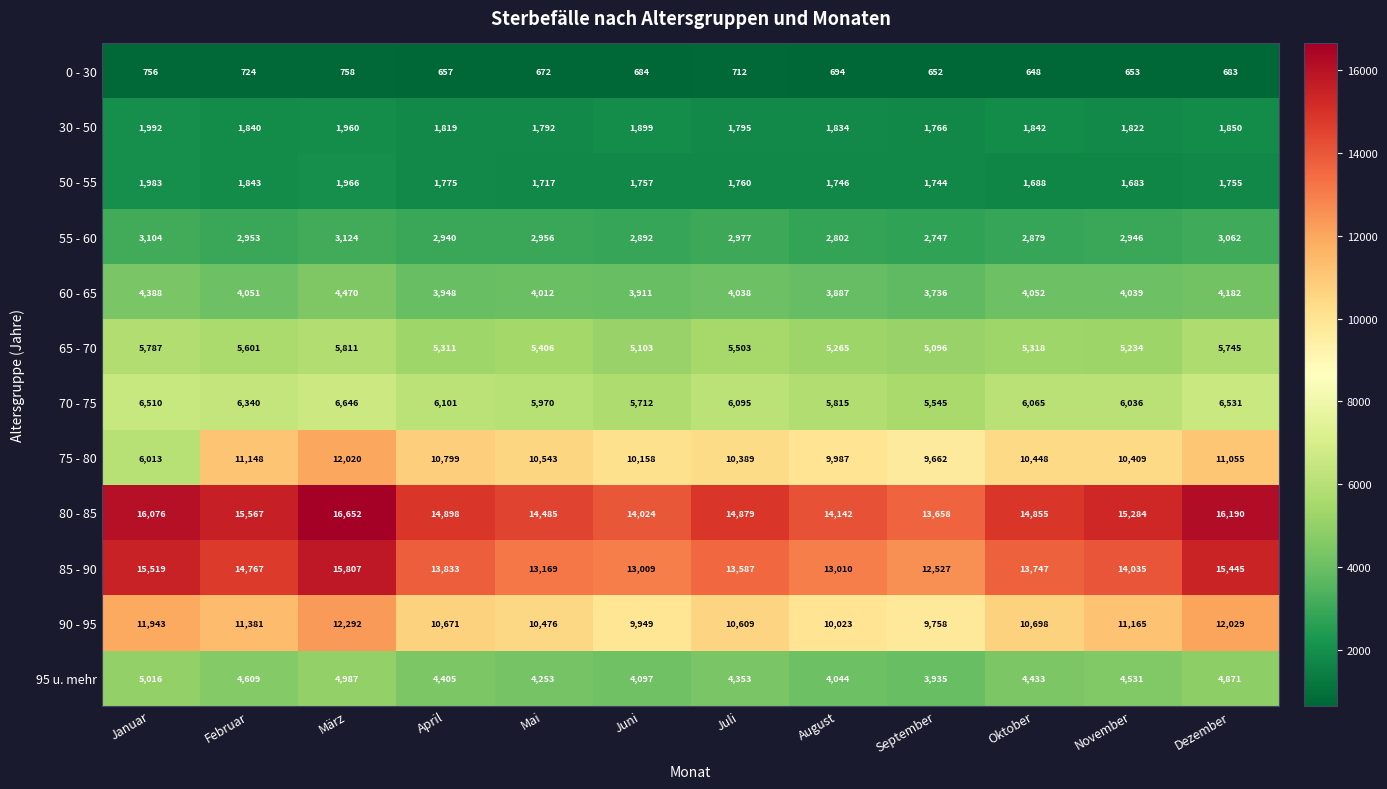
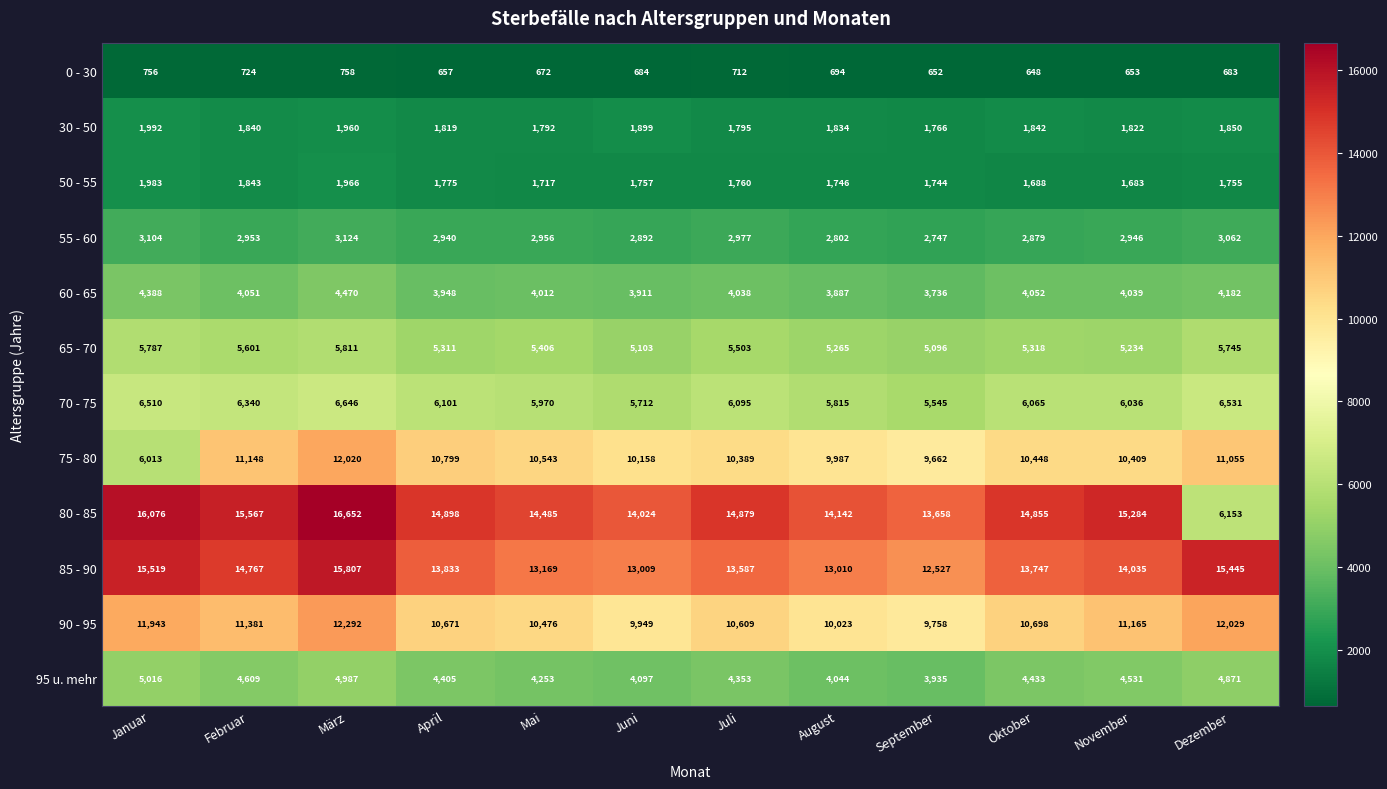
  {
    "0 - 30": {
      "Januar": "756",
      "Februar": "724",
      "März": "758",
      "April": "657",
      "Mai": "672",
      "Juni": "684",
      "Juli": "712",
      "August": "694",
      "September": "652",
      "Oktober": "648",
      "November": "653",
      "Dezember": "683"
    },
    "30 - 50": {
      "Januar": "1,992",
      "Februar": "1,840",
      "März": "1,960",
      "April": "1,819",
      "Mai": "1,792",
      "Juni": "1,899",
      "Juli": "1,795",
      "August": "1,834",
      "September": "1,766",
      "Oktober": "1,842",
      "November": "1,822",
      "Dezember": "1,850"
    },
    "50 - 55": {
      "Januar": "1,983",
      "Februar": "1,843",
      "März": "1,966",
      "April": "1,775",
      "Mai": "1,717",
      "Juni": "1,757",
      "Juli": "1,760",
      "August": "1,746",
      "September": "1,744",
      "Oktober": "1,688",
      "November": "1,683",
      "Dezember": "1,755"
    },
    "55 - 60": {
      "Januar": "3,104",
      "Februar": "2,953",
      "März": "3,124",
      "April": "2,940",
      "Mai": "2,956",
      "Juni": "2,892",
      "Juli": "2,977",
      "August": "2,802",
      "September": "2,747",
      "Oktober": "2,879",
      "November": "2,946",
      "Dezember": "3,062"
    },
    "60 - 65": {
      "Januar": "4,388",
      "Februar": "4,051",
      "März": "4,470",
      "April": "3,948",
      "Mai": "4,012",
      "Juni": "3,911",
      "Juli": "4,038",
      "August": "3,887",
      "September": "3,736",
      "Oktober": "4,052",
      "November": "4,039",
      "Dezember": "4,182"
    },
    "65 - 70": {
      "Januar": "5,787",
      "Februar": "5,601",
      "März": "5,811",
      "April": "5,311",
      "Mai": "5,406",
      "Juni": "5,103",
      "Juli": "5,503",
      "August": "5,265",
      "September": "5,096",
      "Oktober": "5,318",
      "November": "5,234",
      "Dezember": "5,745"
    },
    "70 - 75": {
      "Januar": "6,510",
      "Februar": "6,340",
      "März": "6,646",
      "April": "6,101",
      "Mai": "5,970",
      "Juni": "5,712",
      "Juli": "6,095",
      "August": "5,815",
      "September": "5,545",
      "Oktober": "6,065",
      "November": "6,036",
      "Dezember": "6,531"
    },
    "75 - 80": {
      "Januar": "6,013",
      "Februar": "11,148",
      "März": "12,020",
      "April": "10,799",
      "Mai": "10,543",
      "Juni": "10,158",
      "Juli": "10,389",
      "August": "9,987",
      "September": "9,662",
      "Oktober": "10,448",
      "November": "10,409",
      "Dezember": "11,055"
    },
    "80 - 85": {
      "Januar": "16,076",
      "Februar": "15,567",
      "März": "16,652",
      "April": "14,898",
      "Mai": "14,485",
      "Juni": "14,024",
      "Juli": "14,879",
      "August": "14,142",
      "September": "13,658",
      "Oktober": "14,855",
      "November": "15,284",
-     "Dezember": "16,190"
+     "Dezember": "6,153"
    },
    "85 - 90": {
      "Januar": "15,519",
      "Februar": "14,767",
      "März": "15,807",
      "April": "13,833",
      "Mai": "13,169",
      "Juni": "13,009",
      "Juli": "13,587",
      "August": "13,010",
      "September": "12,527",
      "Oktober": "13,747",
      "November": "14,035",
      "Dezember": "15,445"
    },
    "90 - 95": {
      "Januar": "11,943",
      "Februar": "11,381",
      "März": "12,292",
      "April": "10,671",
      "Mai": "10,476",
      "Juni": "9,949",
      "Juli": "10,609",
      "August": "10,023",
      "September": "9,758",
      "Oktober": "10,698",
      "November": "11,165",
      "Dezember": "12,029"
    },
    "95 u. mehr": {
      "Januar": "5,016",
      "Februar": "4,609",
      "März": "4,987",
      "April": "4,405",
      "Mai": "4,253",
      "Juni": "4,097",
      "Juli": "4,353",
      "August": "4,044",
      "September": "3,935",
      "Oktober": "4,433",
      "November": "4,531",
      "Dezember": "4,871"
    }
  }
